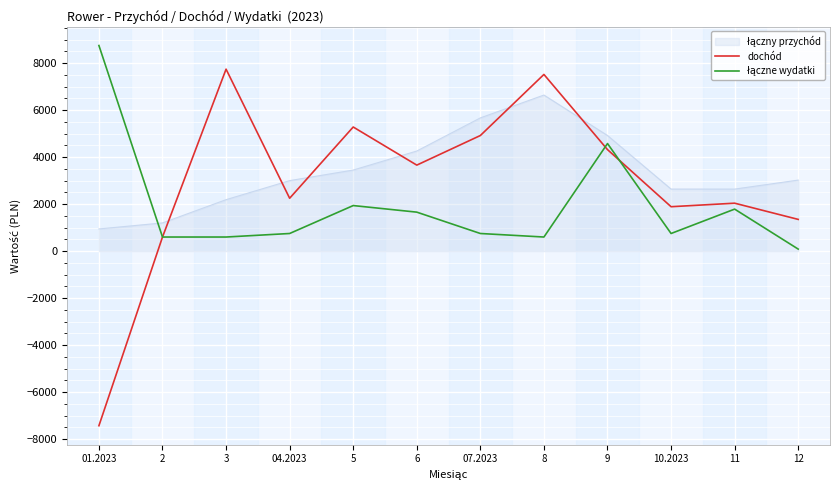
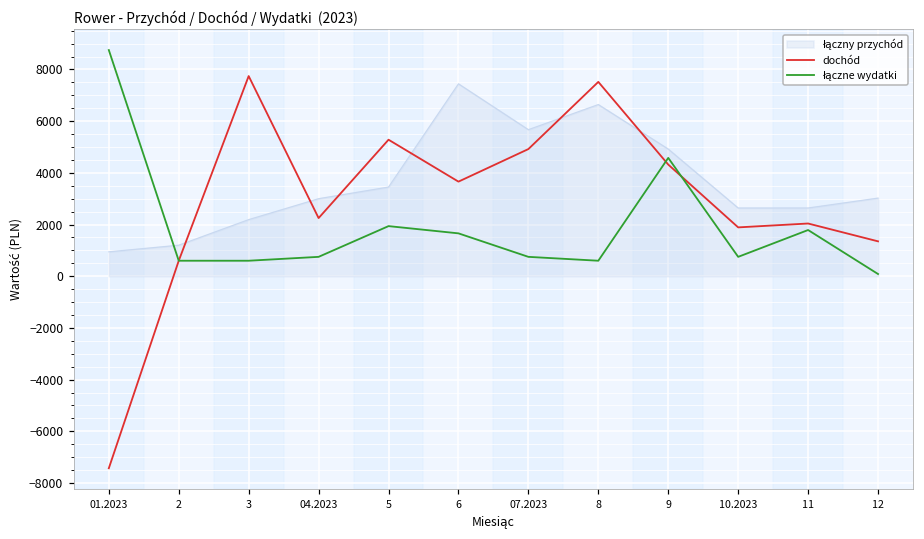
  {
    "łączny przychód": {
      "01.2023": 900,
      "2": 1200,
      "3": 2200,
      "04.2023": 3000,
      "5": 3500,
-     "6": 4300,
+     "6": 7400,
      "07.2023": 5700,
      "8": 6600,
      "9": 4900,
      "10.2023": 2600,
      "11": 2600,
      "12": 3000
    },
    "dochód": {
      "01.2023": -7400,
      "3": 7700,
      "04.2023": 2300,
      "5": 5300,
      "6": 3700,
      "07.2023": 4900,
      "8": 7500,
      "9": 4300,
      "10.2023": 1900,
      "11": 2000,
      "12": 1400
    },
    "łączne wydatki": {
      "01.2023": 8800,
      "3": 600,
      "04.2023": 800,
      "5": 1900,
      "6": 1700,
      "07.2023": 800,
      "8": 600,
      "9": 4600,
      "10.2023": 800,
      "11": 1800,
      "12": 100
    }
  }
